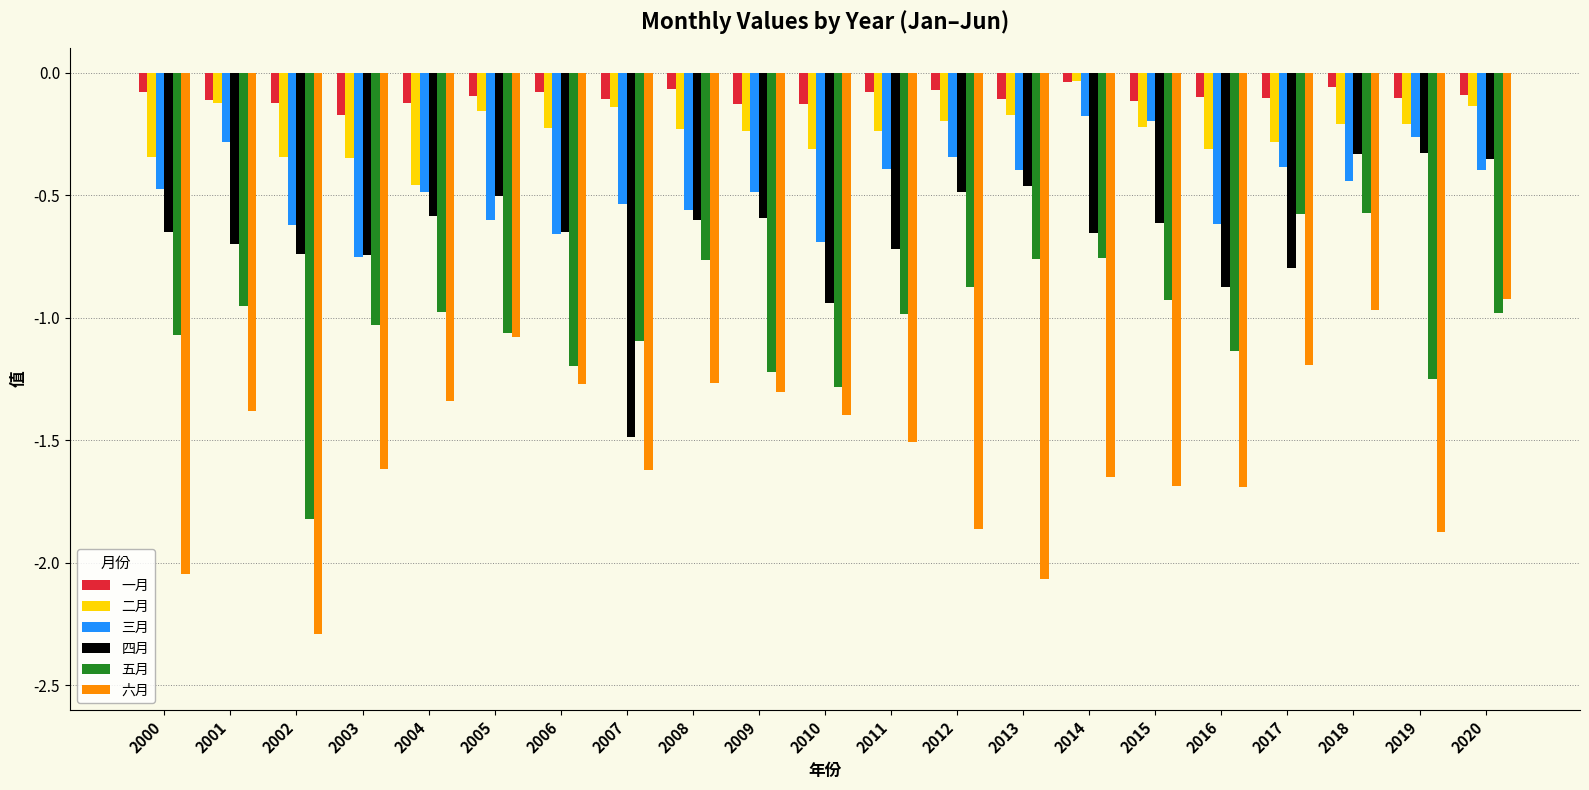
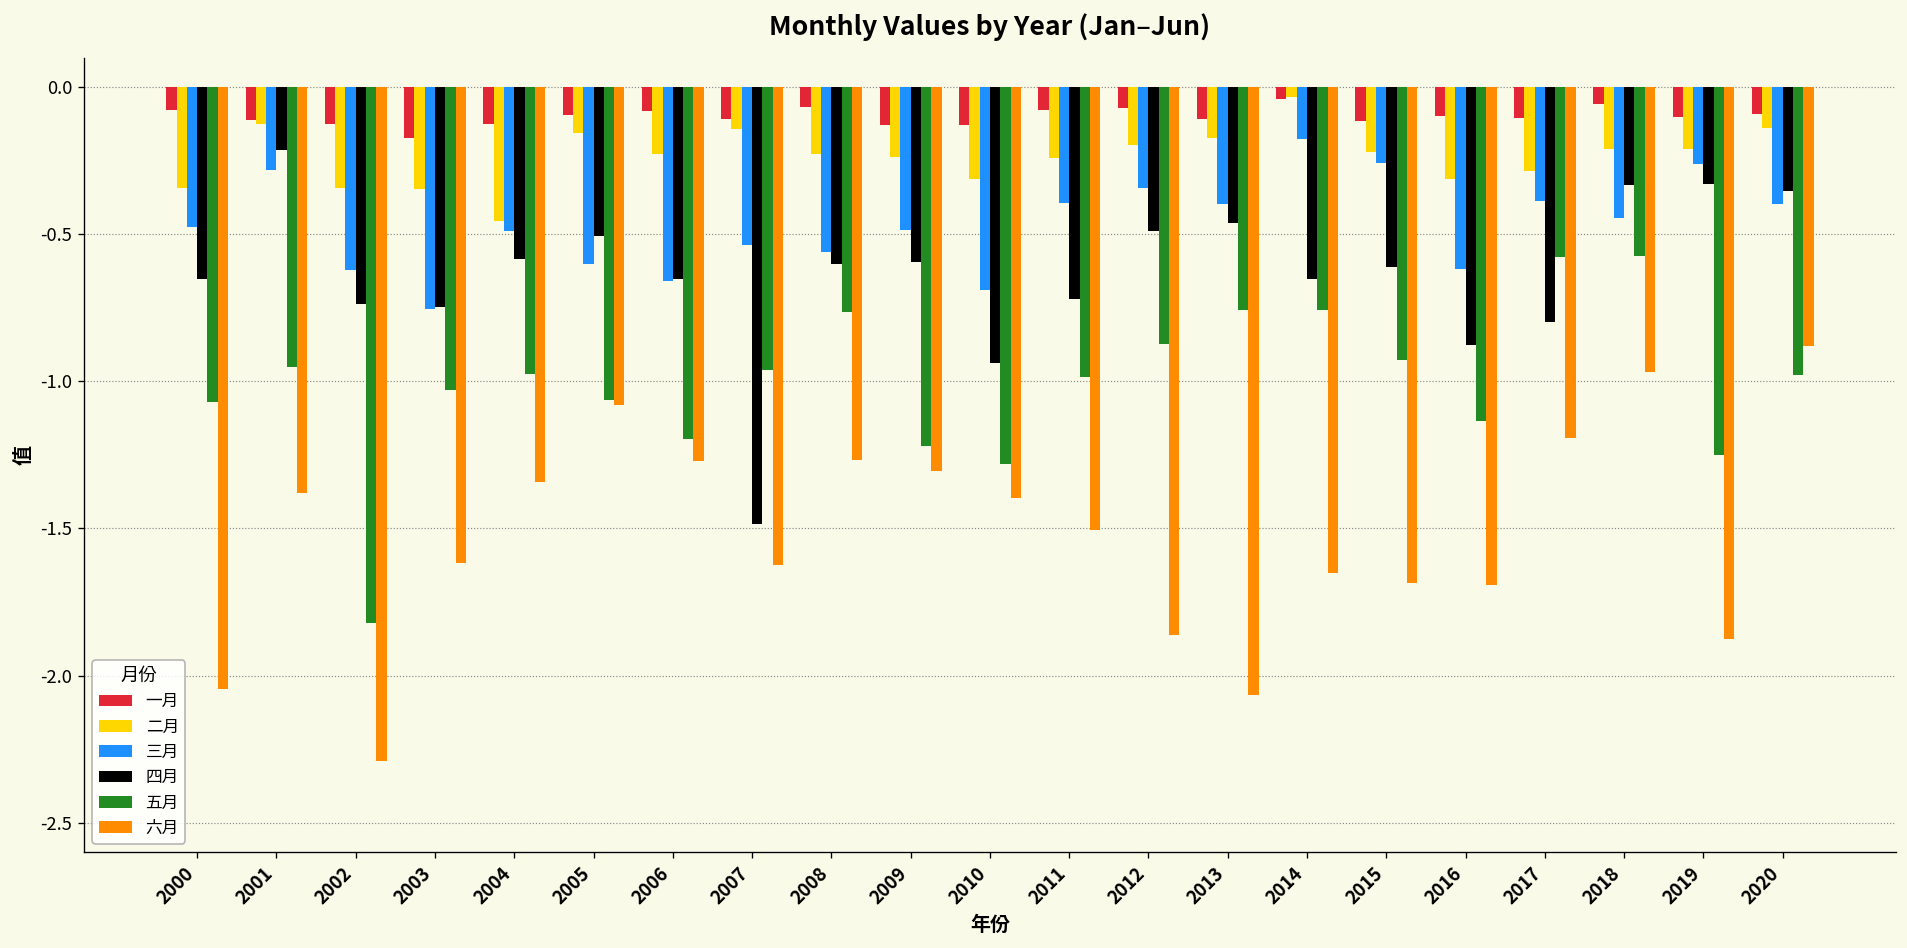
  {
    "一月": {
      "2000": -0.08,
      "2001": -0.11,
      "2002": -0.12,
      "2003": -0.17,
      "2004": -0.12,
      "2005": -0.09,
      "2006": -0.08,
      "2007": -0.11,
      "2008": -0.07,
      "2009": -0.13,
      "2010": -0.13,
      "2011": -0.08,
      "2012": -0.07,
      "2013": -0.11,
      "2014": -0.04,
      "2015": -0.12,
      "2016": -0.10,
      "2017": -0.10,
      "2018": -0.06,
      "2019": -0.10,
      "2020": -0.09
    },
    "二月": {
      "2000": -0.34,
      "2001": -0.12,
      "2002": -0.34,
      "2003": -0.35,
      "2004": -0.46,
      "2005": -0.16,
      "2006": -0.23,
      "2007": -0.14,
      "2008": -0.23,
      "2009": -0.24,
      "2010": -0.31,
      "2011": -0.24,
      "2012": -0.20,
      "2013": -0.17,
      "2014": -0.03,
      "2015": -0.22,
      "2016": -0.31,
      "2017": -0.28,
      "2018": -0.21,
      "2019": -0.21,
      "2020": -0.14
    },
    "三月": {
      "2000": -0.47,
      "2001": -0.28,
      "2002": -0.62,
      "2003": -0.75,
      "2004": -0.49,
      "2005": -0.60,
      "2006": -0.66,
      "2007": -0.54,
      "2008": -0.56,
      "2009": -0.48,
      "2010": -0.69,
      "2011": -0.39,
      "2012": -0.34,
      "2013": -0.40,
      "2014": -0.18,
-     "2015": -0.20,
+     "2015": -0.26,
      "2016": -0.62,
      "2017": -0.39,
      "2018": -0.44,
      "2019": -0.26,
      "2020": -0.39
    },
    "四月": {
      "2000": -0.65,
-     "2001": -0.70,
+     "2001": -0.21,
      "2002": -0.74,
      "2003": -0.75,
      "2004": -0.58,
      "2005": -0.50,
      "2006": -0.65,
      "2007": -1.49,
      "2008": -0.60,
      "2009": -0.59,
      "2010": -0.94,
      "2011": -0.72,
      "2012": -0.49,
      "2013": -0.46,
      "2014": -0.65,
      "2015": -0.61,
      "2016": -0.88,
      "2017": -0.80,
      "2018": -0.33,
      "2019": -0.33,
      "2020": -0.35
    },
    "五月": {
      "2000": -1.07,
      "2001": -0.95,
      "2002": -1.82,
      "2003": -1.03,
      "2004": -0.98,
      "2005": -1.06,
      "2006": -1.20,
-     "2007": -1.09,
+     "2007": -0.96,
      "2008": -0.77,
      "2009": -1.22,
      "2010": -1.28,
      "2011": -0.98,
      "2012": -0.87,
      "2013": -0.76,
      "2014": -0.76,
      "2015": -0.93,
      "2016": -1.13,
      "2017": -0.58,
      "2018": -0.57,
      "2019": -1.25,
      "2020": -0.98
    },
    "六月": {
      "2000": -2.05,
      "2001": -1.38,
      "2002": -2.29,
      "2003": -1.62,
      "2004": -1.34,
      "2005": -1.08,
      "2006": -1.27,
      "2007": -1.62,
      "2008": -1.27,
      "2009": -1.30,
      "2010": -1.39,
      "2011": -1.51,
      "2012": -1.86,
      "2013": -2.07,
      "2014": -1.65,
      "2015": -1.68,
      "2016": -1.69,
      "2017": -1.19,
      "2018": -0.97,
      "2019": -1.87,
-     "2020": -0.92
+     "2020": -0.88
    }
  }
